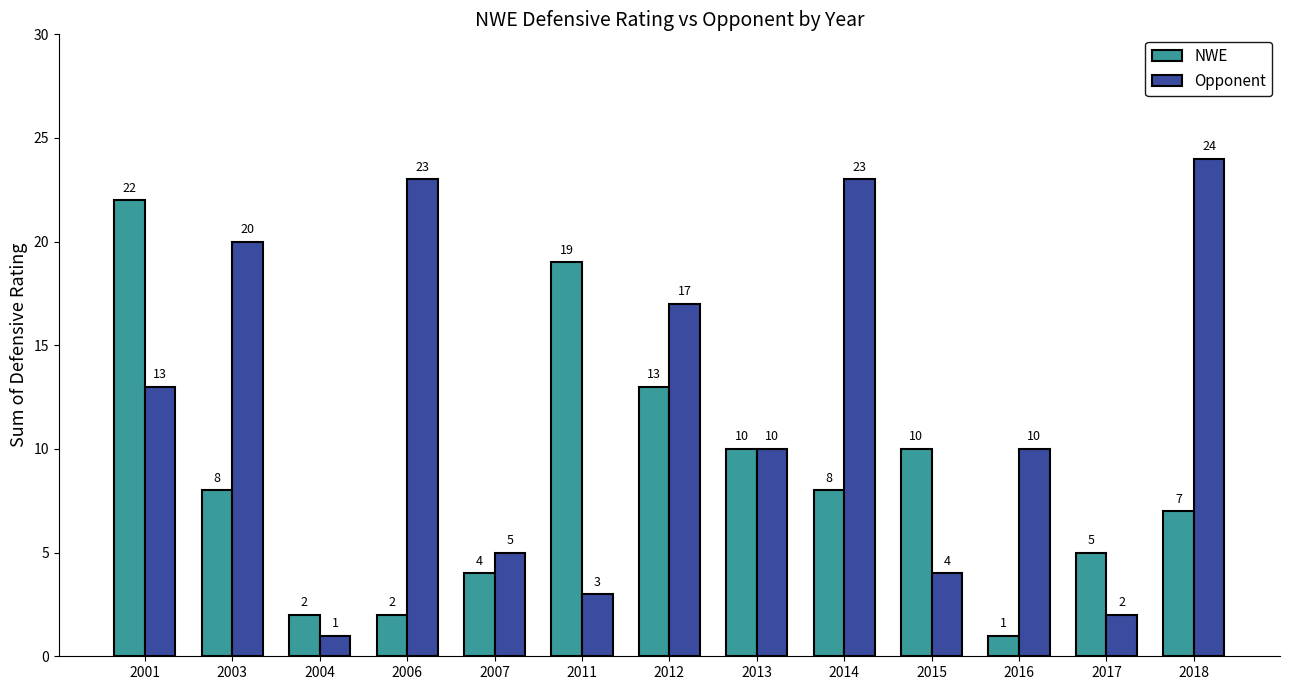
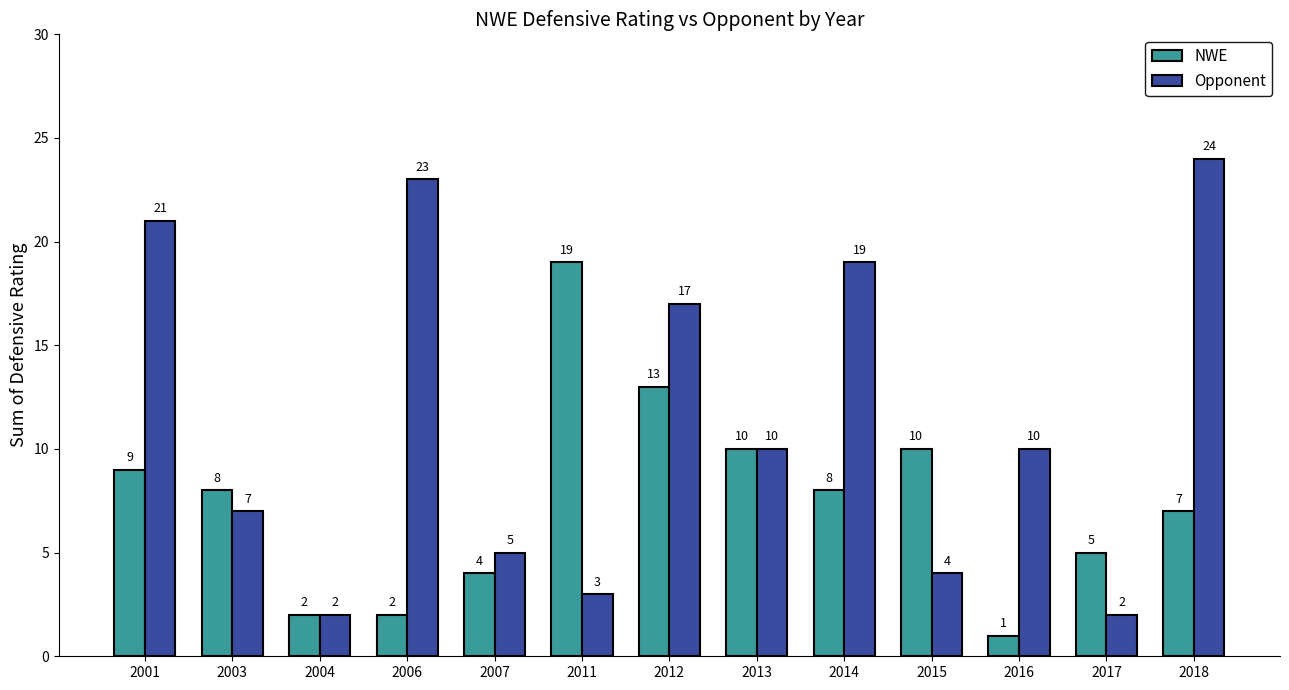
  {
    "NWE": {
-     "2001": 22,
+     "2001": 9,
      "2003": 8,
      "2004": 2,
      "2006": 2,
      "2007": 4,
      "2011": 19,
      "2012": 13,
      "2013": 10,
      "2014": 8,
      "2015": 10,
      "2016": 1,
      "2017": 5,
      "2018": 7
    },
    "Opponent": {
-     "2001": 13,
-     "2003": 20,
-     "2004": 1,
+     "2001": 21,
+     "2003": 7,
+     "2004": 2,
      "2006": 23,
      "2007": 5,
      "2011": 3,
      "2012": 17,
      "2013": 10,
-     "2014": 23,
+     "2014": 19,
      "2015": 4,
      "2016": 10,
      "2017": 2,
      "2018": 24
    }
  }
